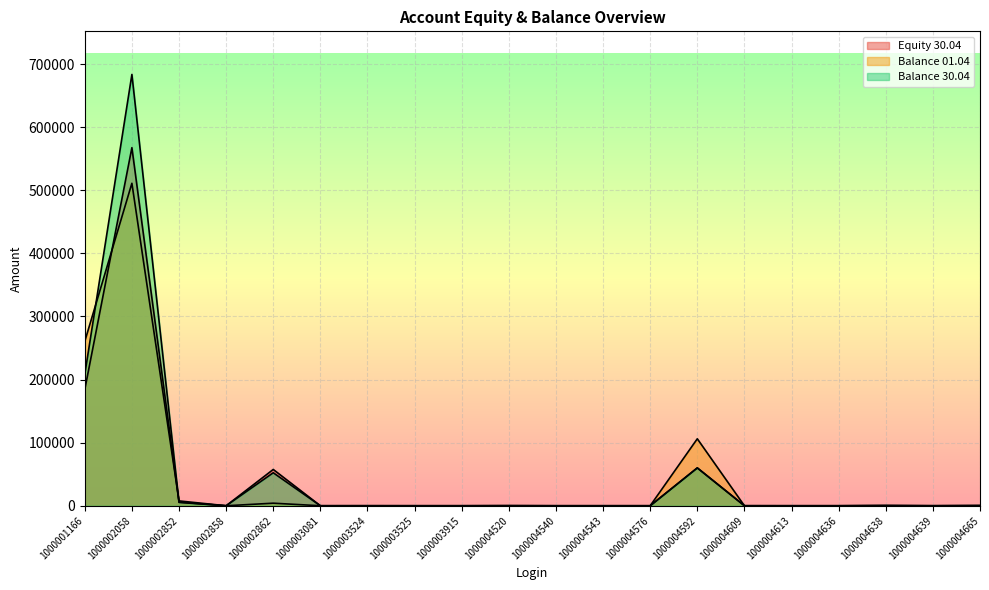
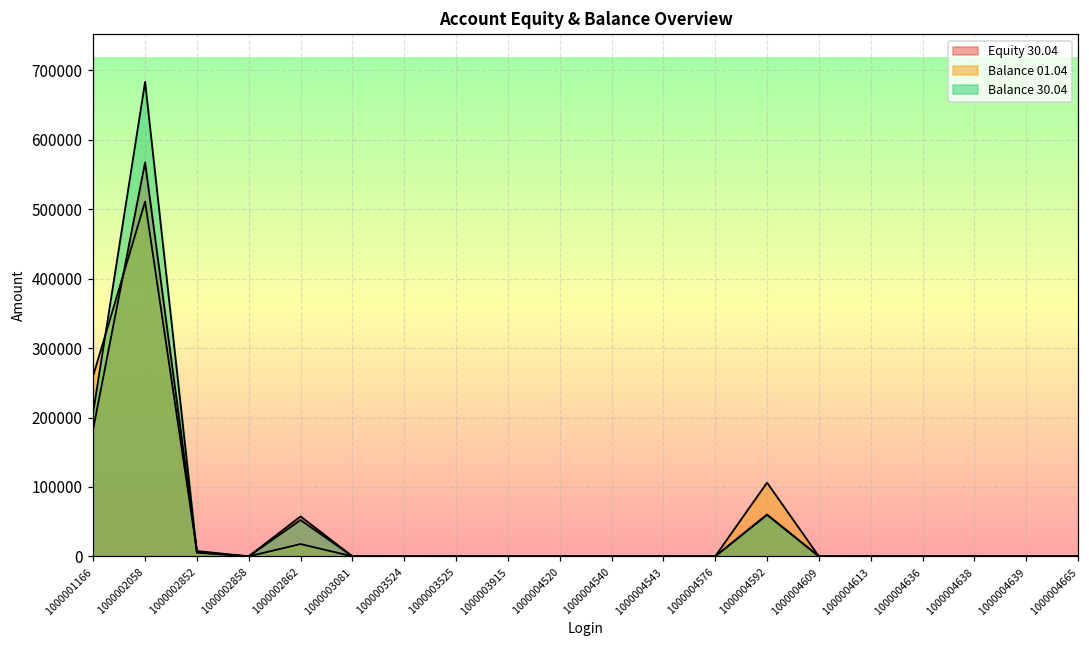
  {
    "Equity 30.04": {
      "1000001166": 180000,
      "1000002058": 570000,
      "1000002862": 60000
    },
    "Balance 01.04": {
      "1000001166": 260000,
      "1000002058": 510000,
-     "1000002862": 0,
+     "1000002862": 20000,
      "1000004592": 110000
    },
    "Balance 30.04": {
      "1000001166": 210000,
      "1000002058": 680000,
      "1000002862": 50000
    }
  }
